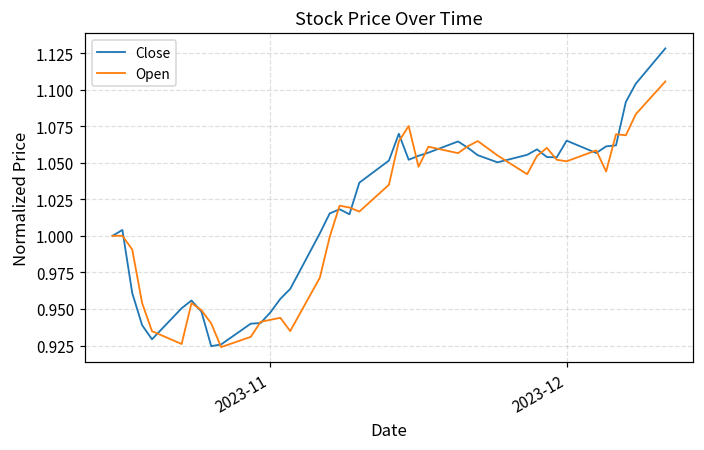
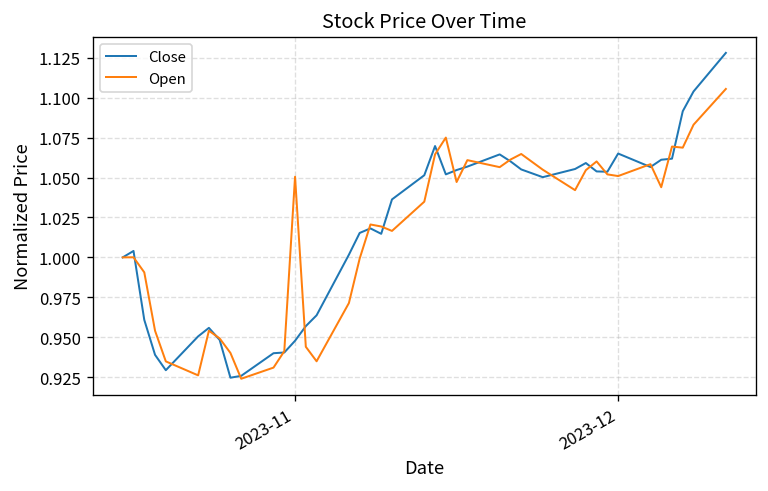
  {
    "Close": {
      "2023-11": 0.948,
      "2023-12": 1.065
    },
    "Open": {
-     "2023-11": 0.943,
+     "2023-11": 1.051,
      "2023-12": 1.051
    }
  }
